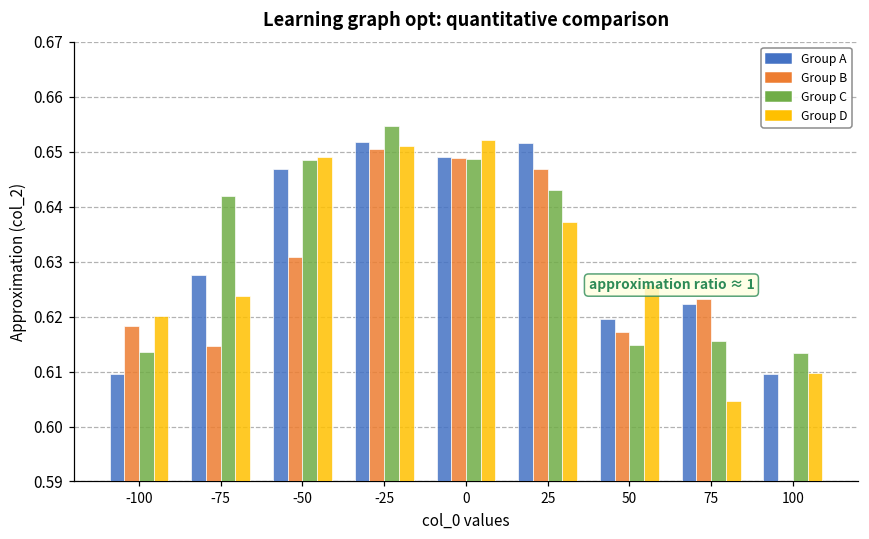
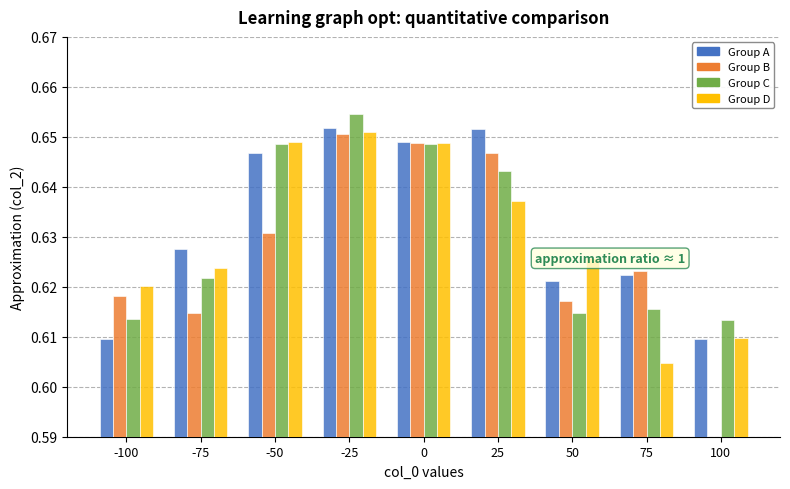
  {
    "Group A": {
      "-100": 0.610,
      "-75": 0.628,
      "-50": 0.647,
      "-25": 0.652,
      "0": 0.649,
      "25": 0.652,
-     "50": 0.620,
+     "50": 0.621,
      "100": 0.610
    },
    "Group B": {
      "-100": 0.618,
      "-75": 0.615,
      "-50": 0.631,
      "-25": 0.651,
      "0": 0.649,
      "25": 0.647,
      "50": 0.617
    },
    "Group C": {
      "-100": 0.614,
-     "-75": 0.642,
+     "-75": 0.622,
      "-50": 0.649,
      "-25": 0.655,
      "0": 0.649,
      "25": 0.643,
      "50": 0.615,
      "75": 0.616,
      "100": 0.613
    },
    "Group D": {
      "-100": 0.620,
      "-75": 0.624,
      "-50": 0.649,
      "-25": 0.651,
-     "0": 0.652,
+     "0": 0.649,
      "25": 0.637,
      "75": 0.605,
      "100": 0.610
    }
  }
